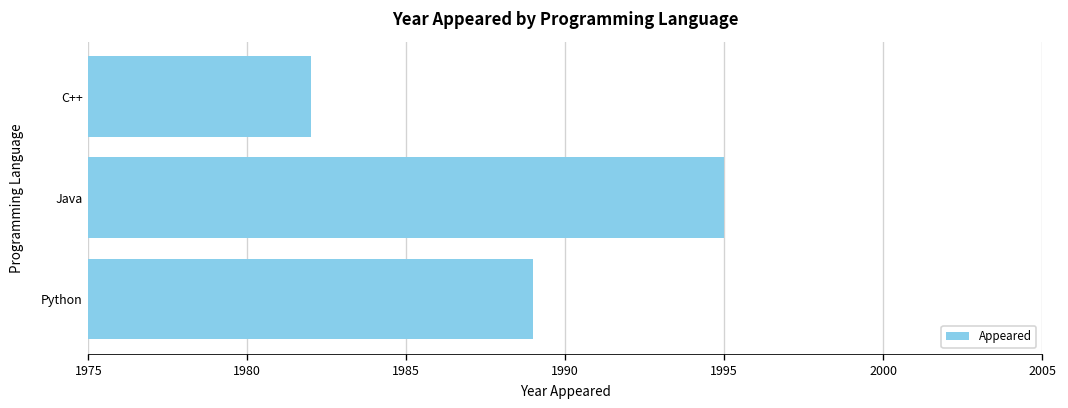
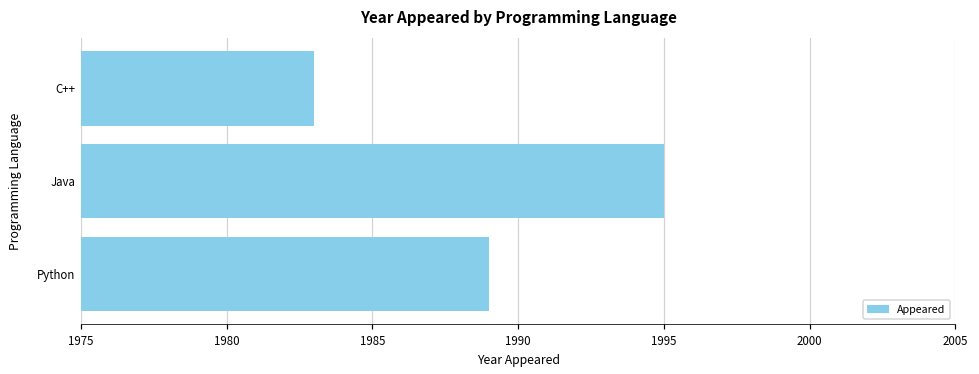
  {
-   "C++": 1982,
+   "C++": 1983,
    "Java": 1995,
    "Python": 1989
  }
